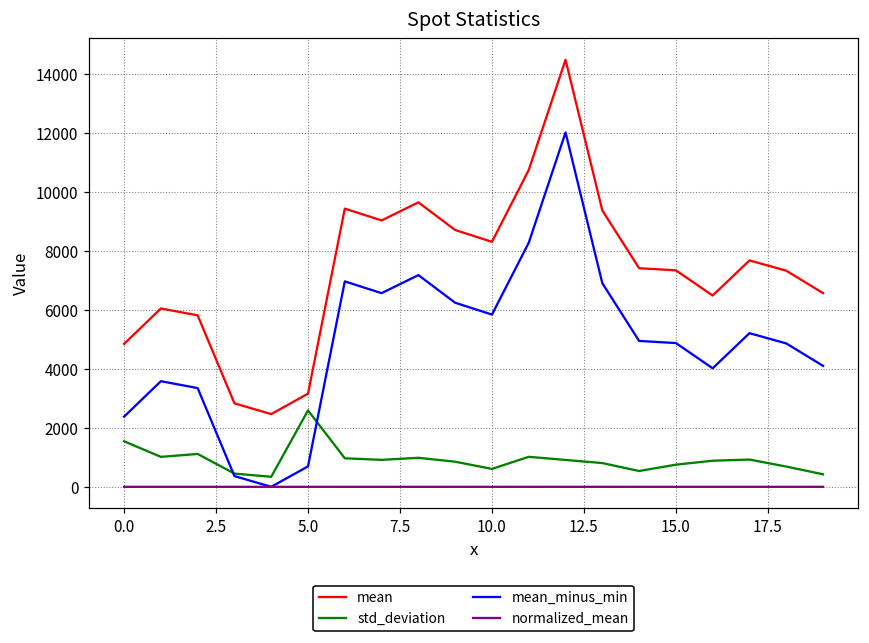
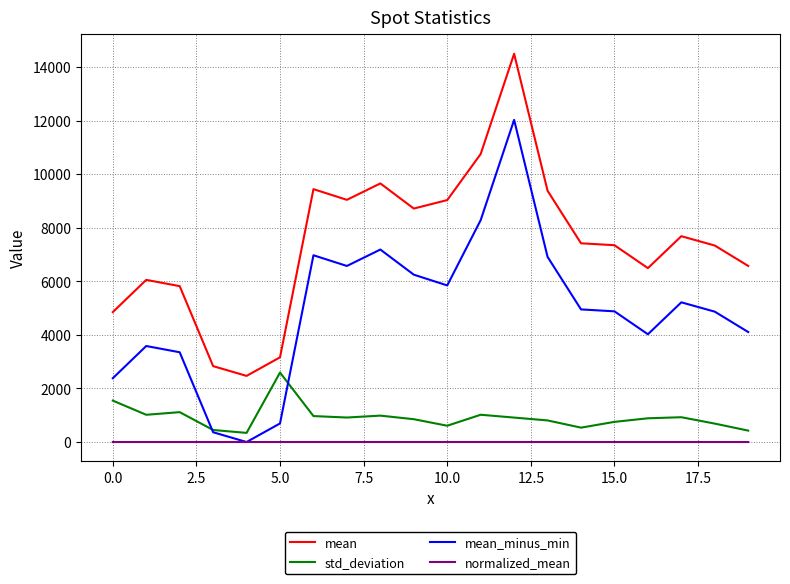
  {
    "mean": {
      "0.0": 4900,
      "5.0": 3200,
-     "10.0": 8300,
+     "10.0": 9000,
      "15.0": 7300
    },
    "std_deviation": {
      "0.0": 1500,
      "5.0": 2600,
      "10.0": 600,
      "15.0": 800
    },
    "mean_minus_min": {
      "0.0": 2400,
      "5.0": 700,
      "10.0": 5800,
      "15.0": 4900
    },
    "normalized_mean": {
      "0.0": 0,
      "5.0": 0,
      "10.0": 0,
      "15.0": 0
    }
  }
